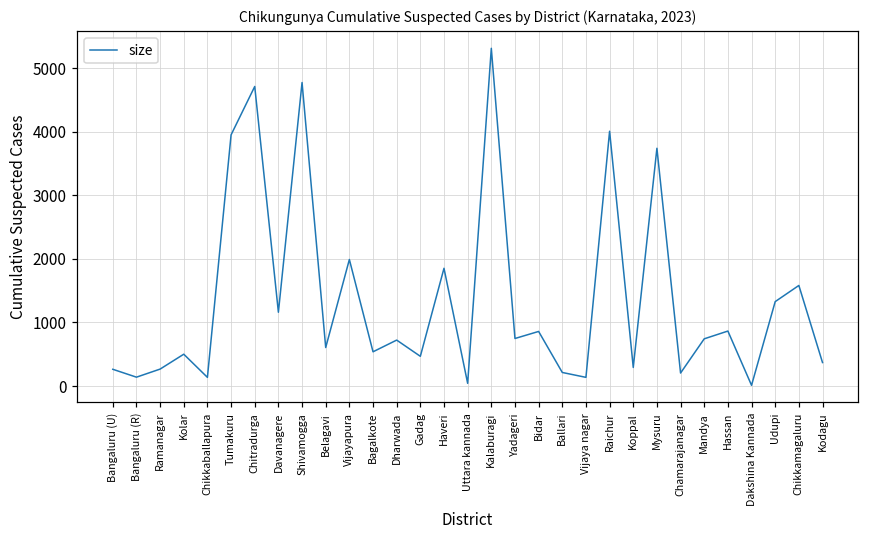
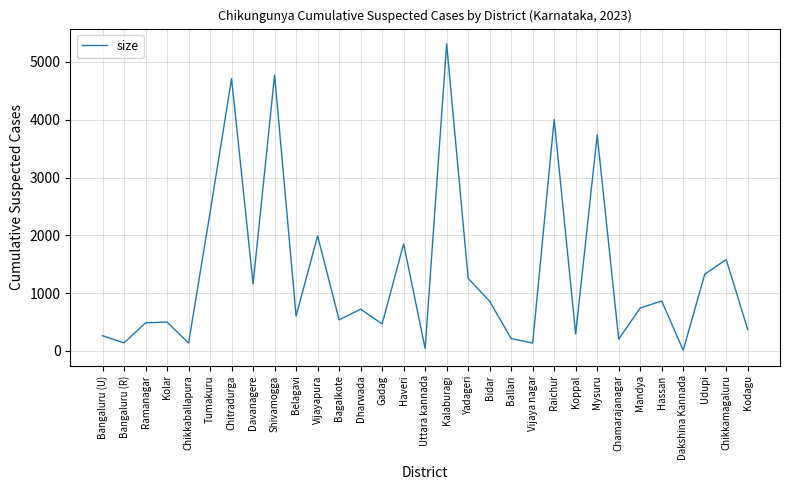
  {
    "Bangaluru (U)": 300,
    "Bangaluru (R)": 100,
-   "Ramanagar": 300,
+   "Ramanagar": 500,
    "Kolar": 500,
    "Chikkaballapura": 100,
-   "Tumakuru": 4000,
+   "Tumakuru": 2400,
    "Chitradurga": 4700,
    "Davanagere": 1200,
    "Shivamogga": 4800,
    "Belagavi": 600,
    "Vijayapura": 2000,
    "Bagalkote": 500,
    "Dharwada": 700,
    "Gadag": 500,
    "Haveri": 1900,
    "Uttara kannada": 0,
    "Kalaburagi": 5300,
-   "Yadageri": 700,
+   "Yadageri": 1300,
    "Bidar": 900,
    "Ballari": 200,
    "Vijaya nagar": 100,
    "Raichur": 4000,
    "Koppal": 300,
    "Mysuru": 3700,
    "Chamarajanagar": 200,
    "Mandya": 700,
    "Hassan": 900,
    "Dakshina Kannada": 0,
    "Udupi": 1300,
    "Chikkamagaluru": 1600,
    "Kodagu": 400
  }
